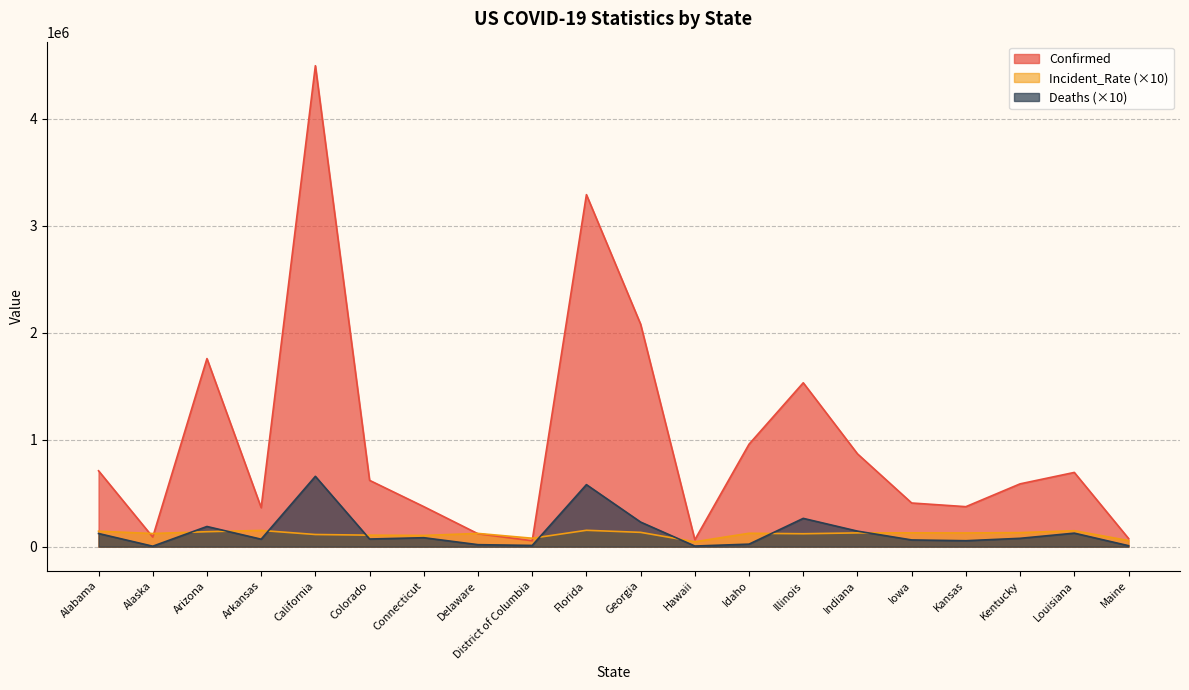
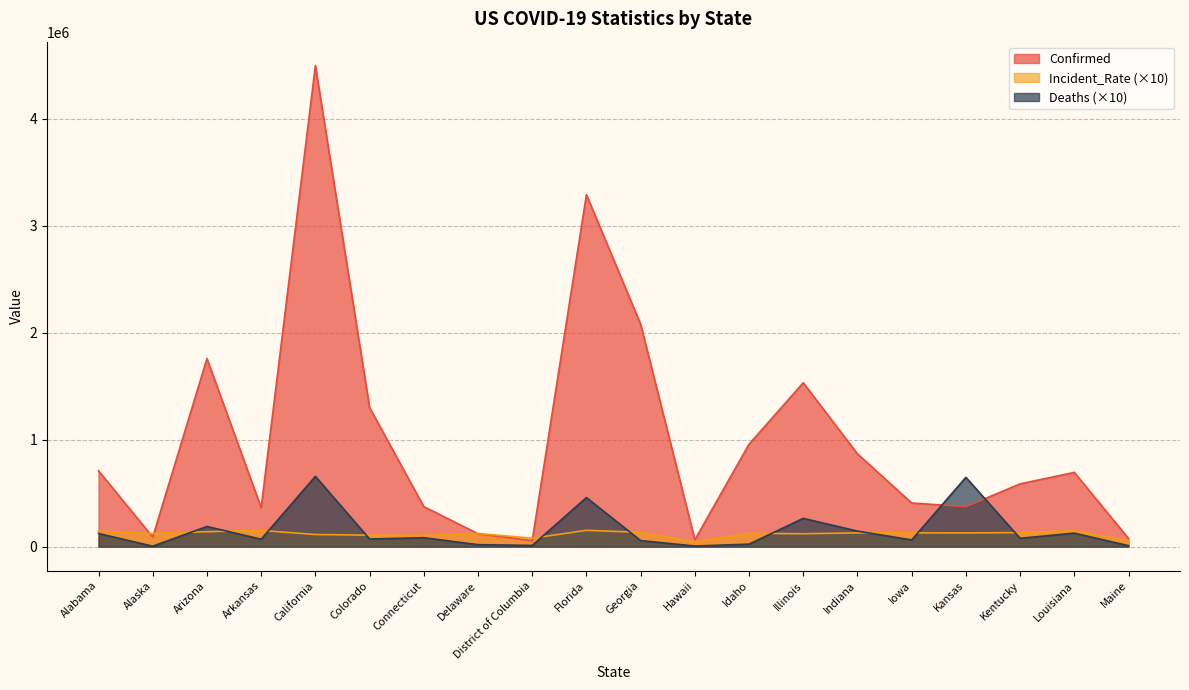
  {
    "Confirmed": {
      "Alabama": 710000,
      "Alaska": 90000,
      "Arizona": 1760000,
      "Arkansas": 360000,
      "California": 4500000,
-     "Colorado": 620000,
+     "Colorado": 1300000,
      "Connecticut": 370000,
      "Florida": 3290000,
      "Georgia": 2080000,
      "Idaho": 960000,
      "Illinois": 1530000,
      "Indiana": 870000,
      "Iowa": 410000,
      "Kansas": 370000,
      "Kentucky": 590000,
      "Louisiana": 690000
    },
    "Incident_Rate (×10)": {
      "Alaska": 120000,
      "Arizona": 140000,
      "Arkansas": 150000,
      "California": 110000,
      "Colorado": 110000,
      "Florida": 150000,
      "Georgia": 130000,
      "Idaho": 130000,
      "Illinois": 120000,
      "Iowa": 130000,
      "Kansas": 130000,
      "Kentucky": 130000
    },
    "Deaths (×10)": {
      "Alaska": 0,
      "Arizona": 190000,
      "Arkansas": 70000,
      "California": 660000,
      "Colorado": 70000,
      "Delaware": 20000,
      "District of Columbia": 10000,
-     "Florida": 580000,
-     "Georgia": 230000,
+     "Florida": 460000,
+     "Georgia": 60000,
      "Hawaii": 10000,
      "Idaho": 20000,
      "Illinois": 260000,
      "Iowa": 60000,
-     "Kansas": 60000,
+     "Kansas": 650000,
      "Kentucky": 80000,
      "Maine": 10000
    }
  }
